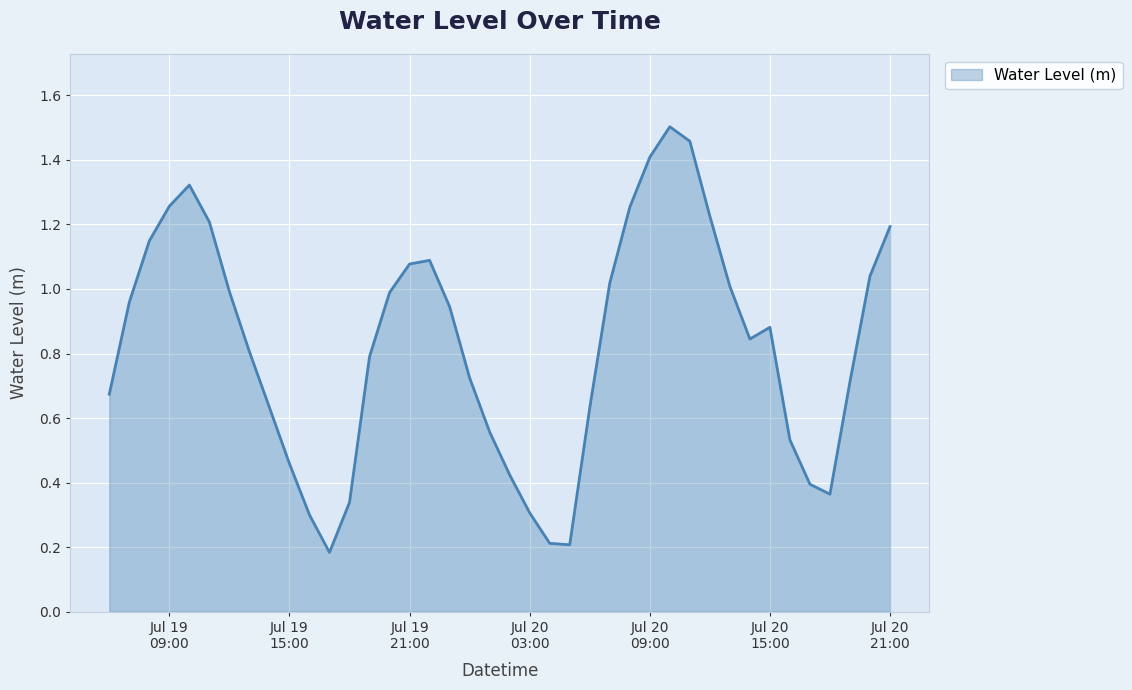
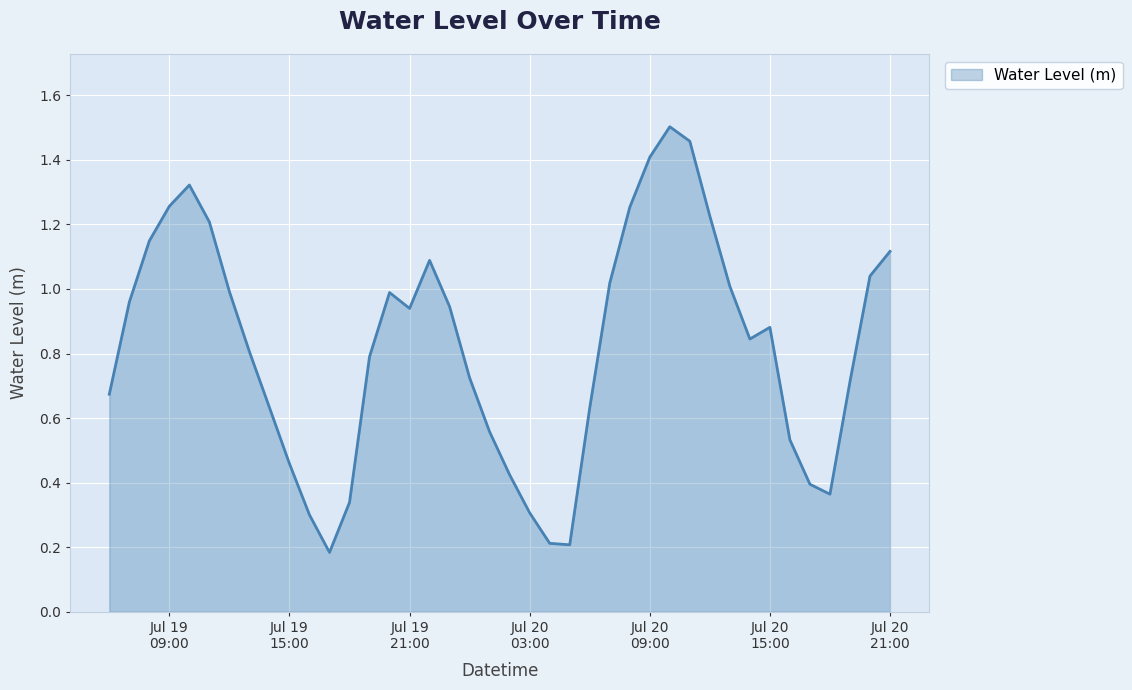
  {
    "Jul 19 09:00": 1.26,
    "Jul 19 15:00": 0.46,
-   "Jul 19 21:00": 1.08,
+   "Jul 19 21:00": 0.94,
    "Jul 20 03:00": 0.31,
    "Jul 20 09:00": 1.41,
    "Jul 20 15:00": 0.88,
-   "Jul 20 21:00": 1.19
+   "Jul 20 21:00": 1.12
  }
